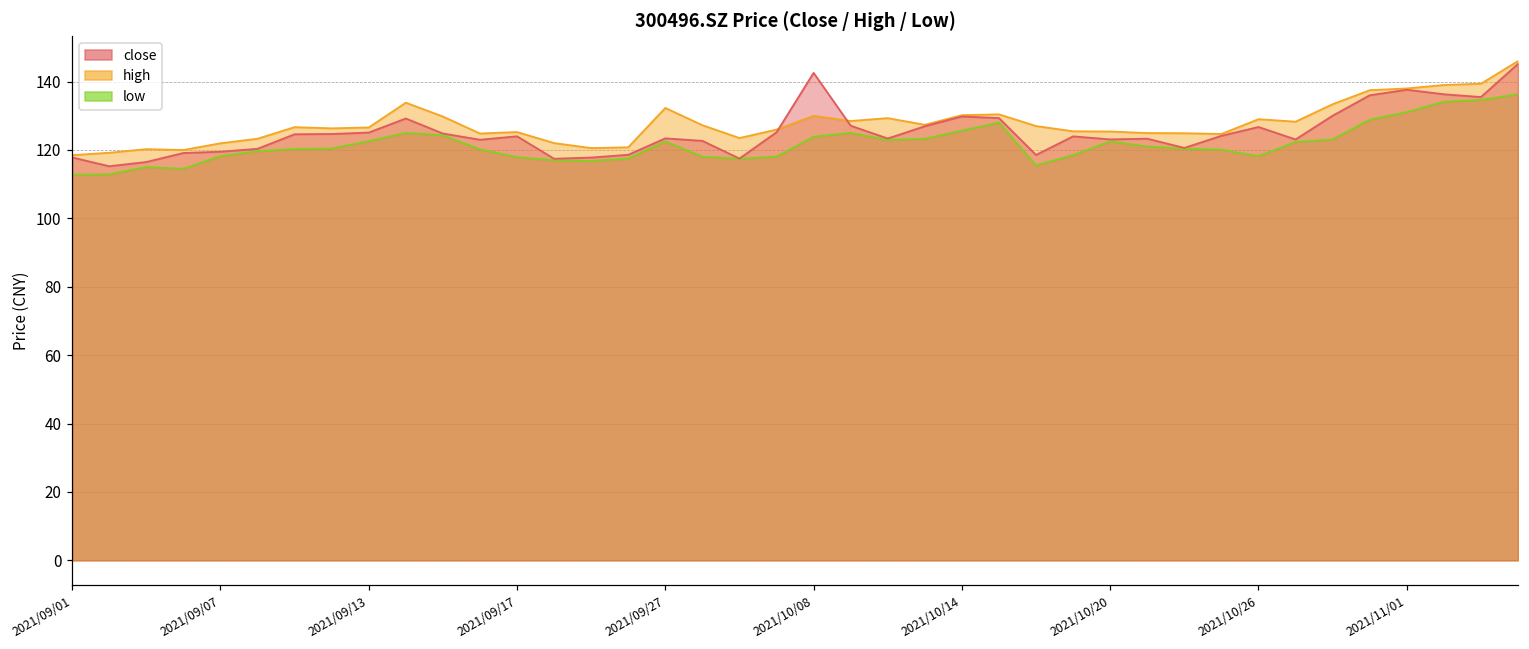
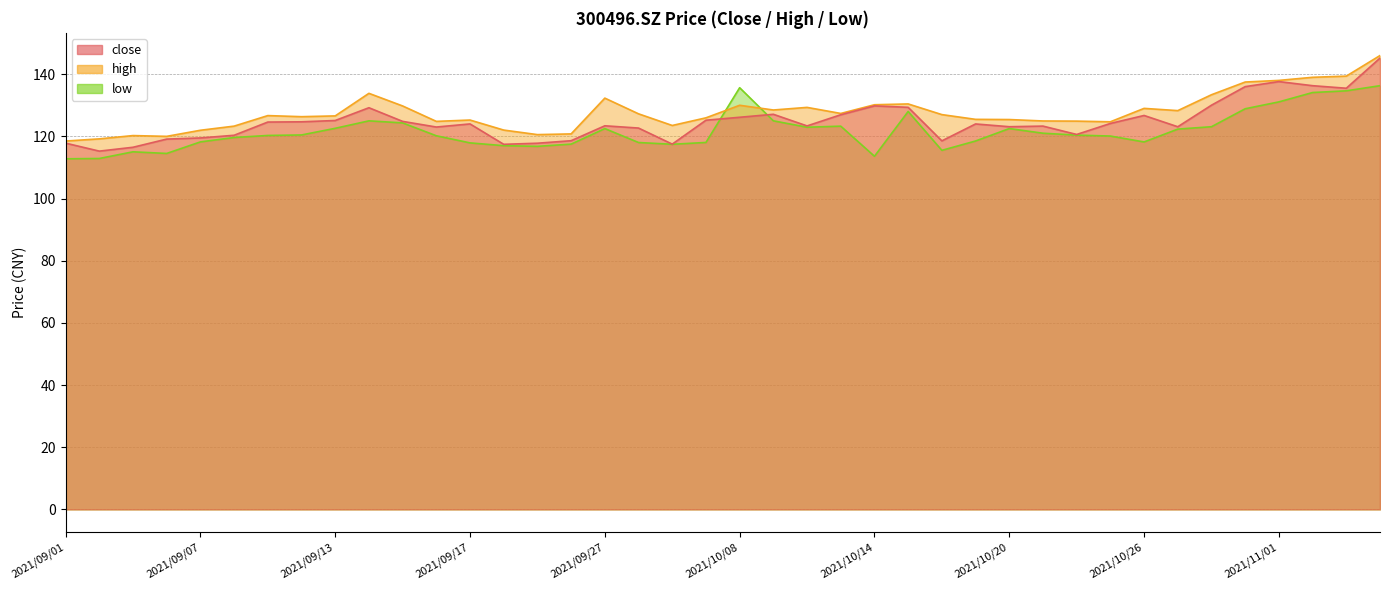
  {
    "low": {
      "2021/09/01": 113,
      "2021/09/07": 118,
      "2021/09/13": 123,
      "2021/09/17": 118,
      "2021/09/27": 123,
-     "2021/10/08": 124,
-     "2021/10/14": 126,
+     "2021/10/08": 136,
+     "2021/10/14": 114,
      "2021/10/26": 118,
      "2021/11/01": 131
    },
    "high": {
      "2021/09/07": 122,
      "2021/09/13": 127,
      "2021/09/17": 125,
      "2021/09/27": 132,
      "2021/10/08": 130,
      "2021/10/20": 125,
      "2021/10/26": 129
    },
    "close": {
      "2021/09/07": 119,
      "2021/09/13": 125,
      "2021/09/17": 124,
      "2021/09/27": 123,
-     "2021/10/08": 143,
+     "2021/10/08": 126,
      "2021/10/26": 127
    }
  }
